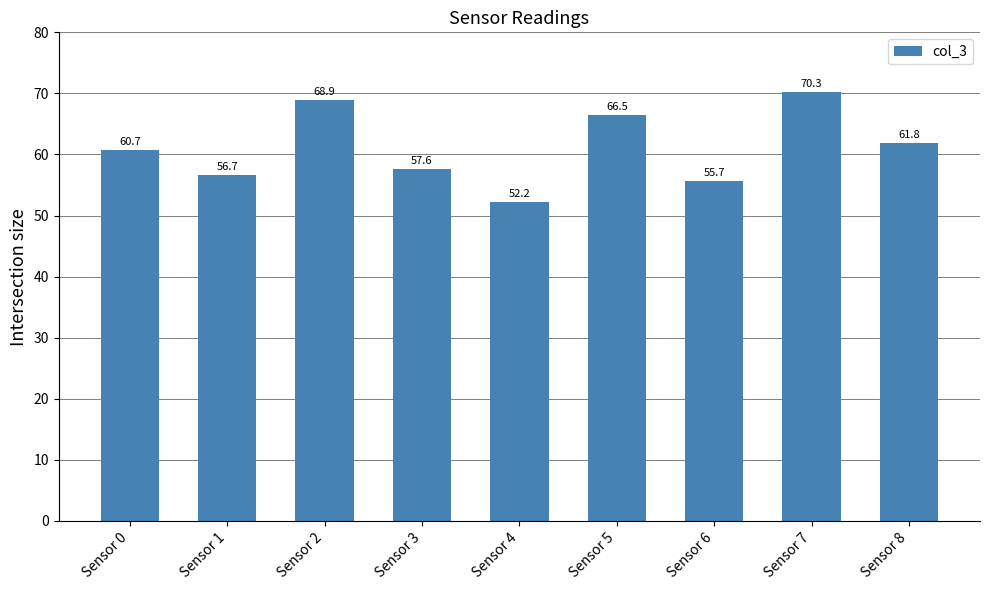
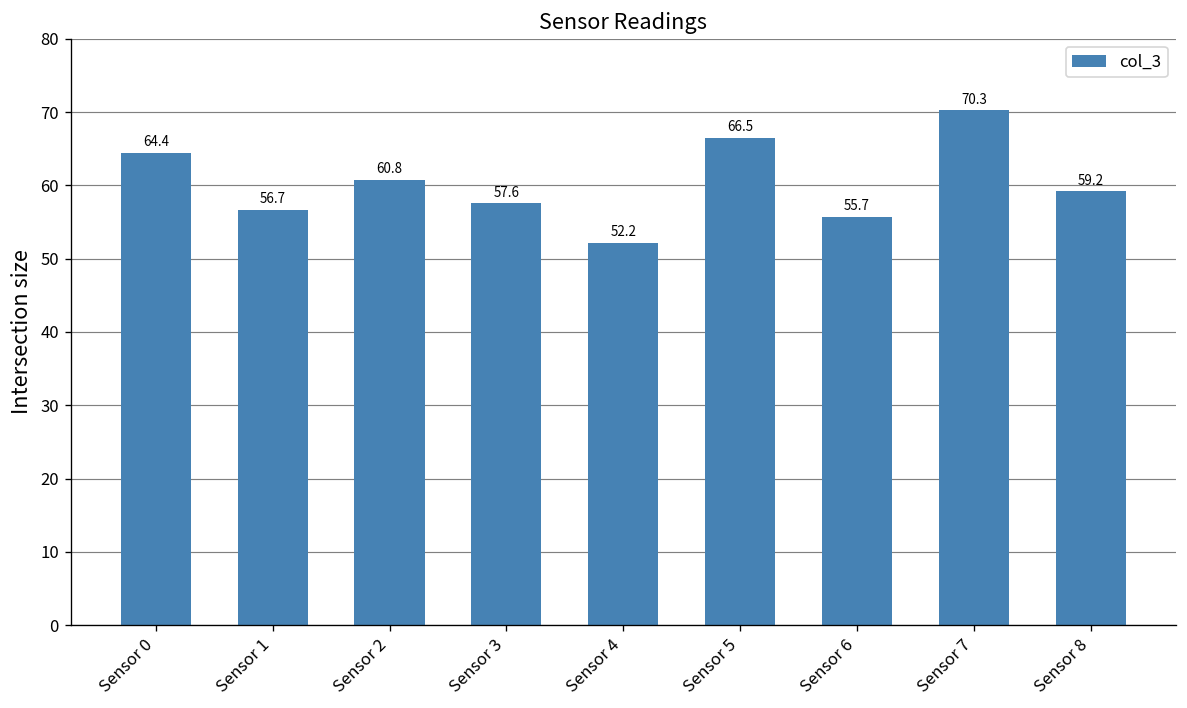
  {
-   "Sensor 0": 60.7,
+   "Sensor 0": 64.4,
    "Sensor 1": 56.7,
-   "Sensor 2": 68.9,
+   "Sensor 2": 60.8,
    "Sensor 3": 57.6,
    "Sensor 4": 52.2,
    "Sensor 5": 66.5,
    "Sensor 6": 55.7,
    "Sensor 7": 70.3,
-   "Sensor 8": 61.8
+   "Sensor 8": 59.2
  }
